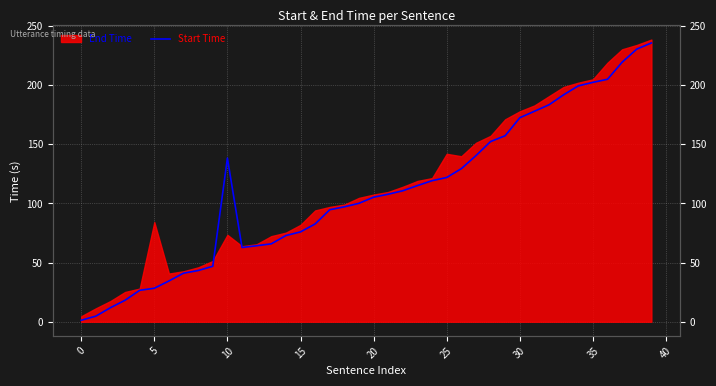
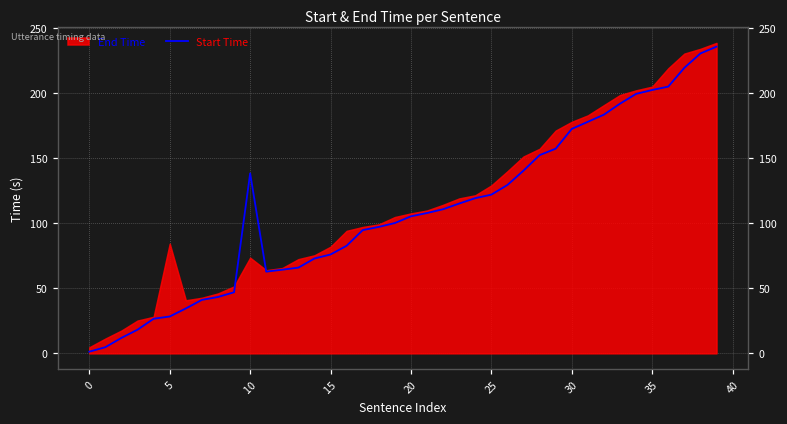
  {
    "Start Time": {
      "0": 1,
      "5": 28,
      "10": 138,
      "15": 76,
      "20": 105,
      "25": 122,
      "30": 173,
      "35": 202
    },
    "End Time": {
      "0": 5,
      "5": 84,
      "10": 74,
      "15": 82,
      "20": 108,
-     "25": 142,
+     "25": 129,
      "30": 178,
      "35": 205
    }
  }
